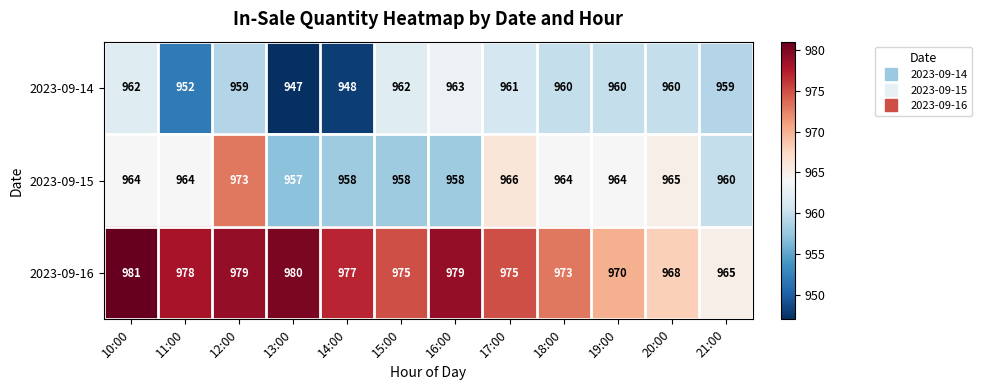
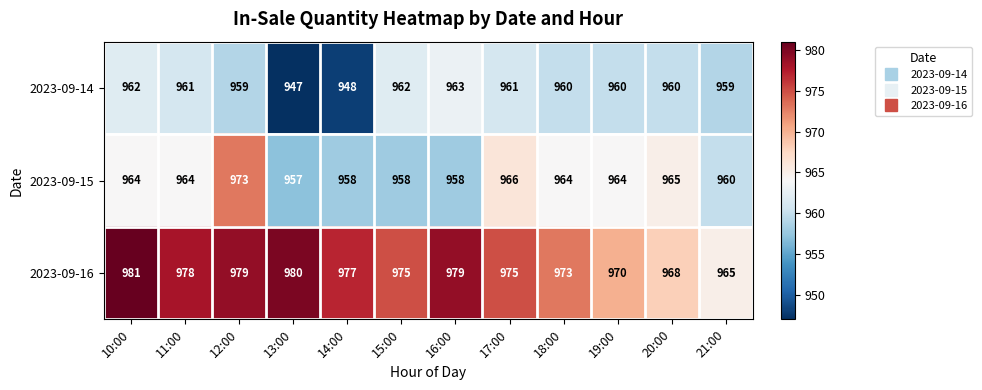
  {
    "2023-09-14": {
      "10:00": 962,
-     "11:00": 952,
+     "11:00": 961,
      "12:00": 959,
      "13:00": 947,
      "14:00": 948,
      "15:00": 962,
      "16:00": 963,
      "17:00": 961,
      "18:00": 960,
      "19:00": 960,
      "20:00": 960,
      "21:00": 959
    },
    "2023-09-15": {
      "10:00": 964,
      "11:00": 964,
      "12:00": 973,
      "13:00": 957,
      "14:00": 958,
      "15:00": 958,
      "16:00": 958,
      "17:00": 966,
      "18:00": 964,
      "19:00": 964,
      "20:00": 965,
      "21:00": 960
    },
    "2023-09-16": {
      "10:00": 981,
      "11:00": 978,
      "12:00": 979,
      "13:00": 980,
      "14:00": 977,
      "15:00": 975,
      "16:00": 979,
      "17:00": 975,
      "18:00": 973,
      "19:00": 970,
      "20:00": 968,
      "21:00": 965
    }
  }
